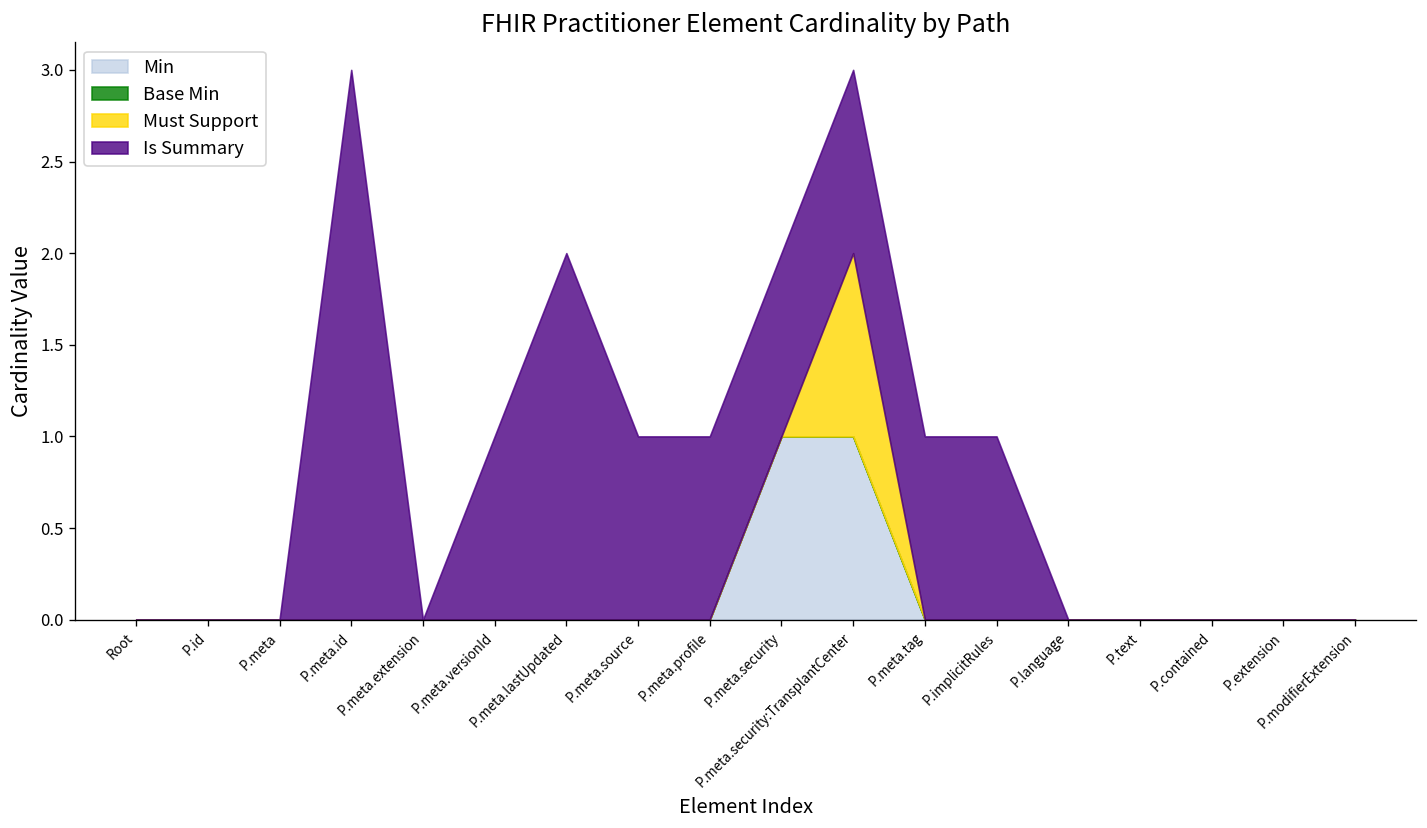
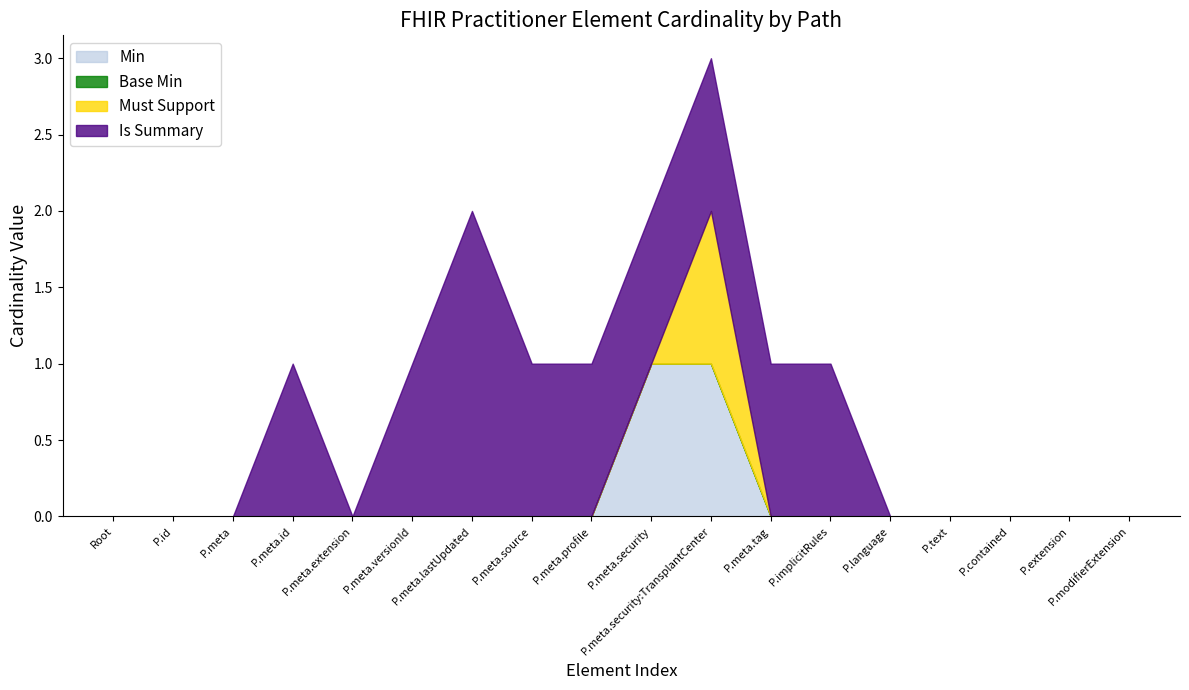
  {
    "Base Min": {
      "P.meta.security:TransplantCenter": 1
    },
    "Is Summary": {
-     "P.meta.id": 3
+     "P.meta.id": 1
    }
  }
